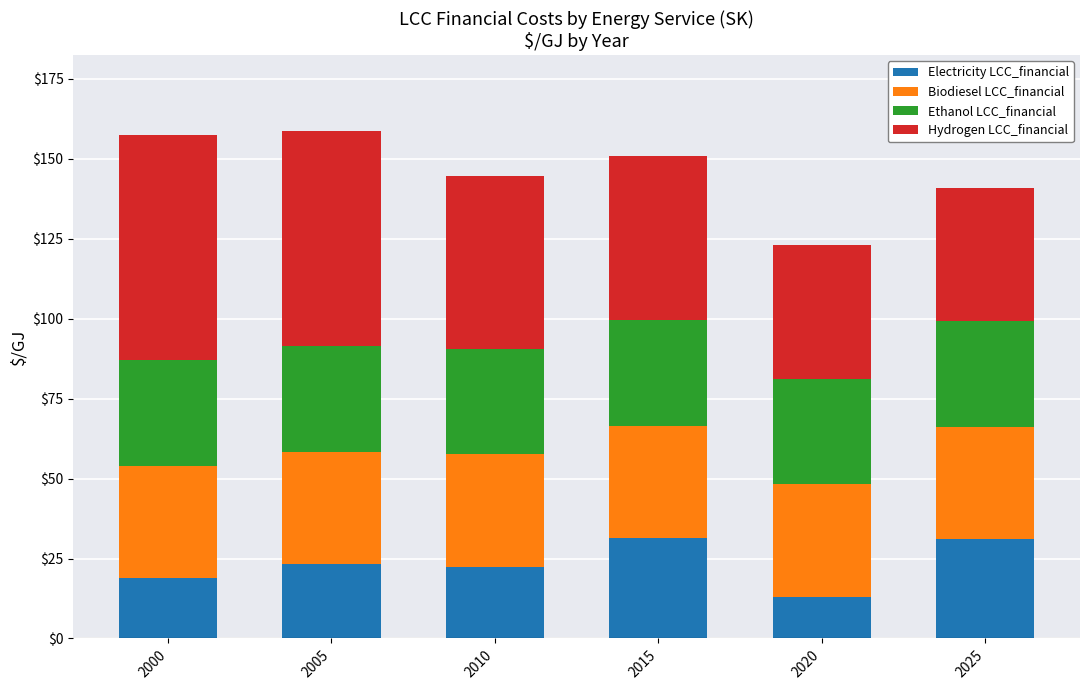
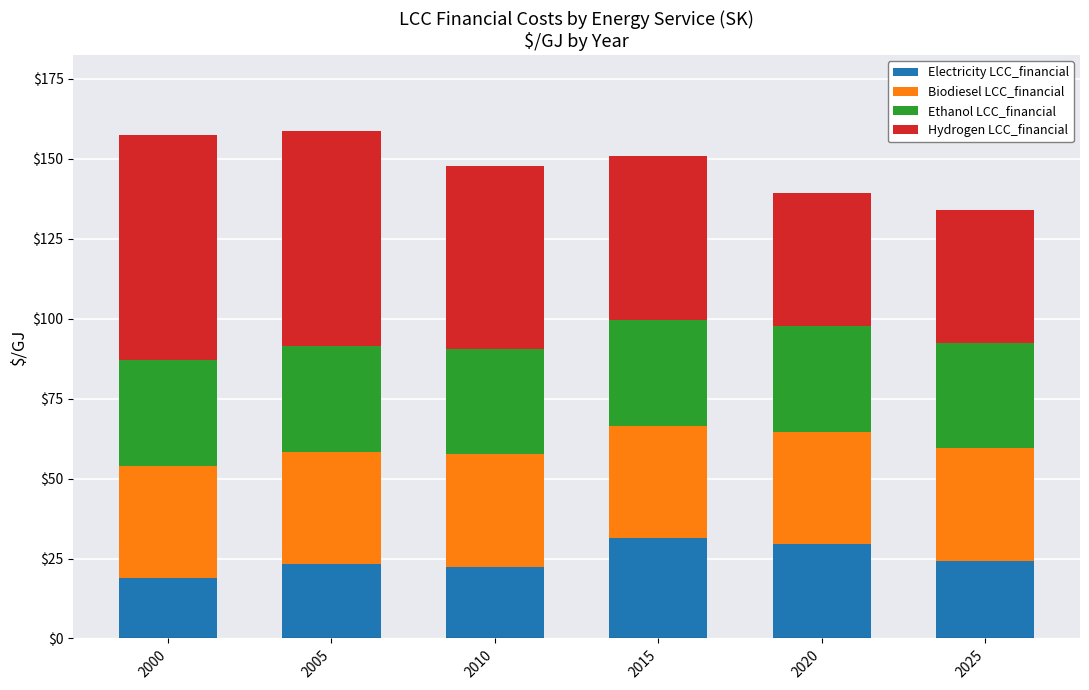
  {
    "Electricity LCC_financial": {
      "2000": "$19",
      "2005": "$23",
      "2010": "$22",
      "2015": "$31",
-     "2020": "$13",
-     "2025": "$31"
+     "2020": "$29",
+     "2025": "$24"
    },
    "Biodiesel LCC_financial": {
      "2000": "$35",
      "2005": "$35",
      "2010": "$35",
      "2015": "$35",
      "2020": "$35",
      "2025": "$35"
    },
    "Ethanol LCC_financial": {
      "2000": "$33",
      "2005": "$33",
      "2010": "$33",
      "2015": "$33",
      "2020": "$33",
      "2025": "$33"
    },
    "Hydrogen LCC_financial": {
      "2000": "$70",
      "2005": "$67",
-     "2010": "$54",
+     "2010": "$57",
      "2015": "$51",
      "2020": "$42",
      "2025": "$42"
    }
  }
